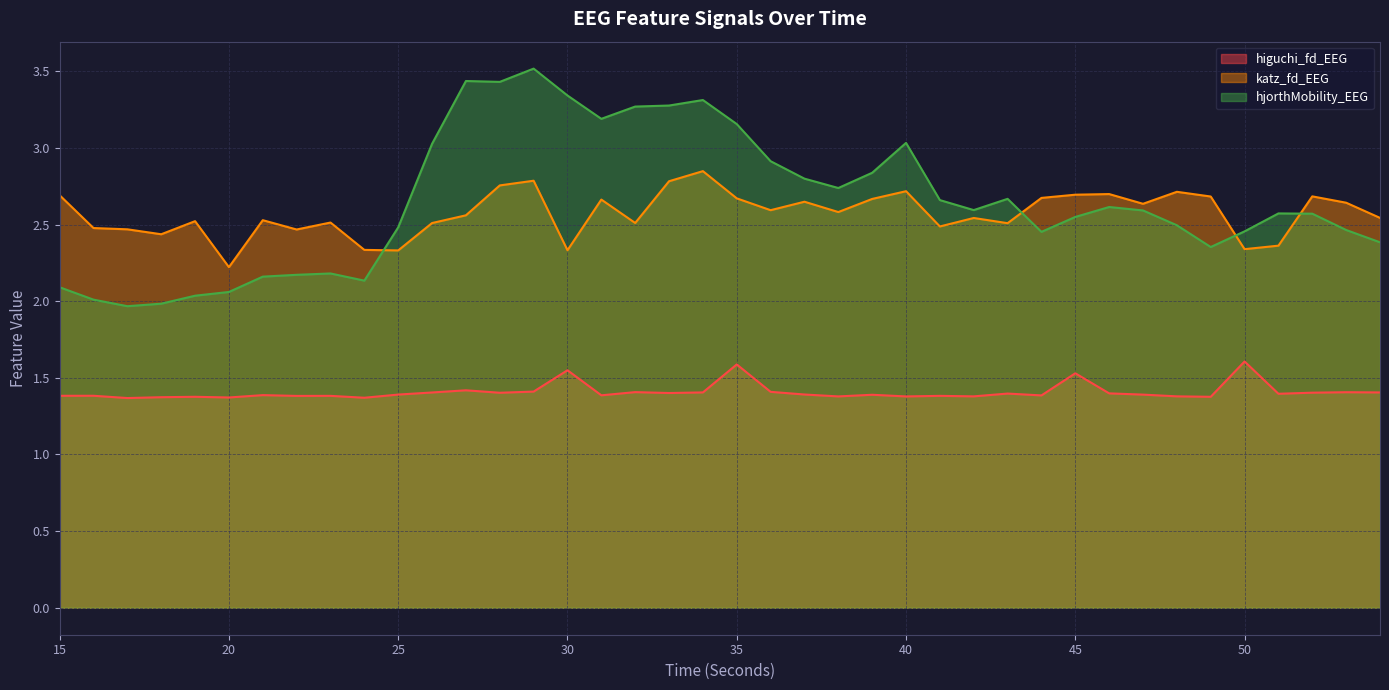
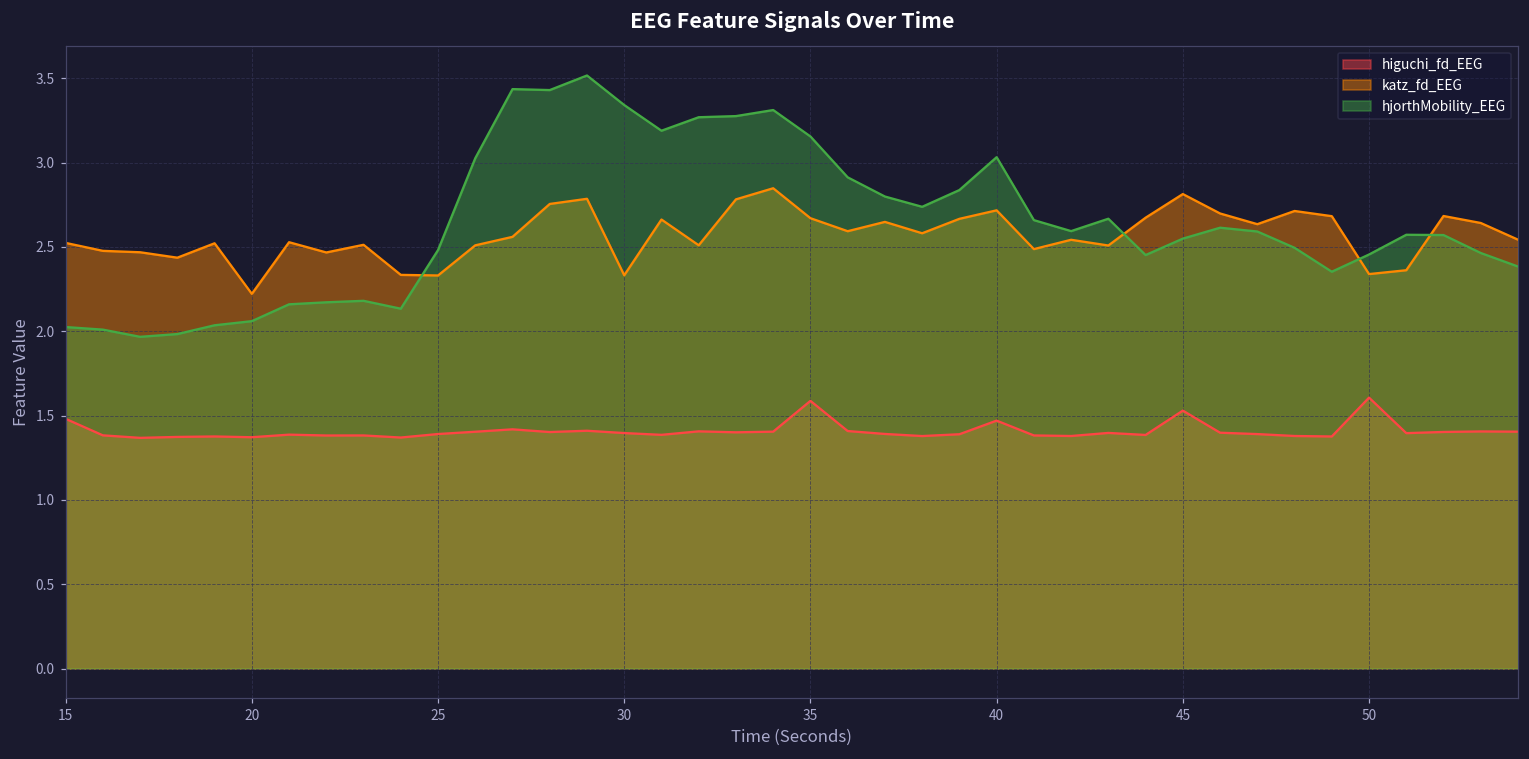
  {
    "higuchi_fd_EEG": {
-     "15": 1.38,
+     "15": 1.48,
      "20": 1.37,
      "25": 1.39,
-     "30": 1.55,
+     "30": 1.40,
      "35": 1.59,
-     "40": 1.38,
+     "40": 1.47,
      "45": 1.53,
      "50": 1.61
    },
    "katz_fd_EEG": {
-     "15": 2.69,
+     "15": 2.52,
      "20": 2.22,
      "25": 2.33,
      "30": 2.33,
      "35": 2.67,
      "40": 2.72,
-     "45": 2.69,
+     "45": 2.81,
      "50": 2.34
    },
    "hjorthMobility_EEG": {
-     "15": 2.09,
+     "15": 2.03,
      "20": 2.06,
      "25": 2.48,
      "30": 3.34,
      "35": 3.16,
      "40": 3.03,
      "45": 2.55,
      "50": 2.46
    }
  }
